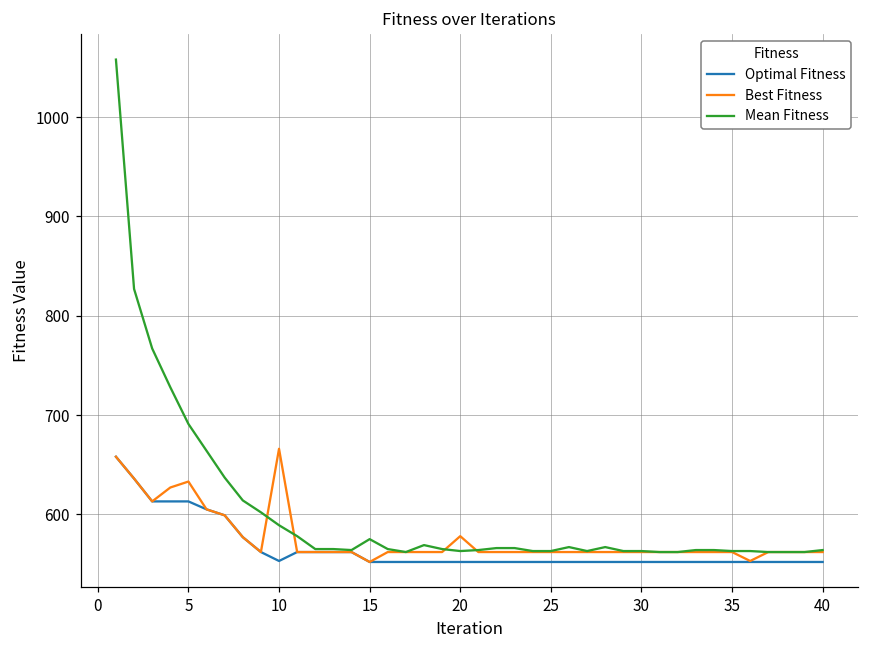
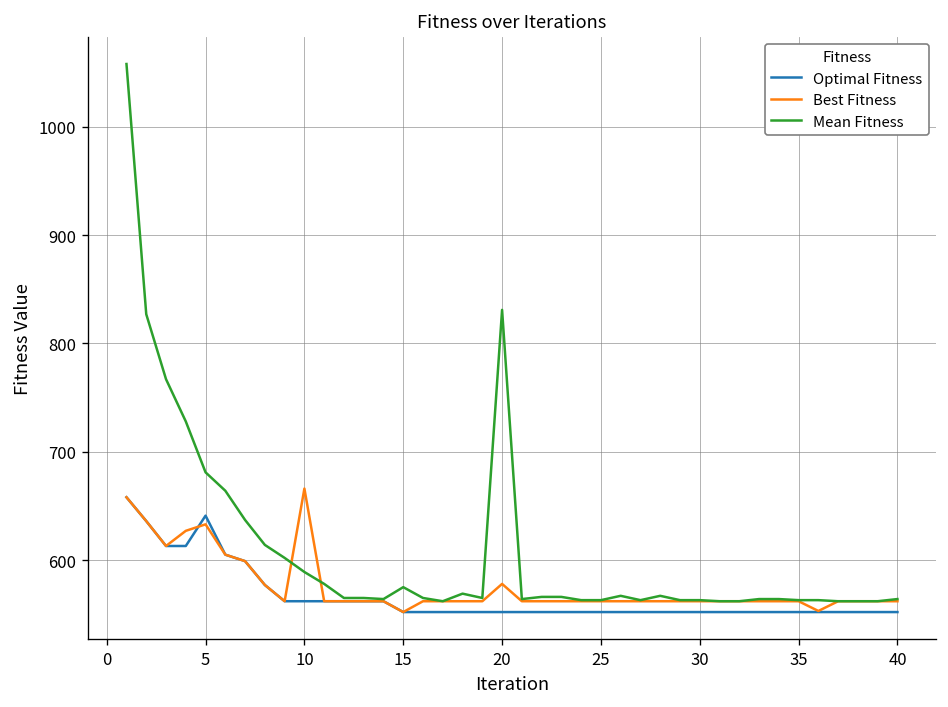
  {
    "Optimal Fitness": {
-     "5": 610,
-     "10": 550,
+     "5": 640,
+     "10": 560,
      "20": 550,
      "25": 550,
      "30": 550,
      "35": 550,
      "40": 550
    },
    "Best Fitness": {
      "5": 630,
      "10": 670,
      "20": 580
    },
    "Mean Fitness": {
-     "5": 690,
+     "5": 680,
      "10": 590,
      "15": 580,
-     "20": 560
+     "20": 830
    }
  }
